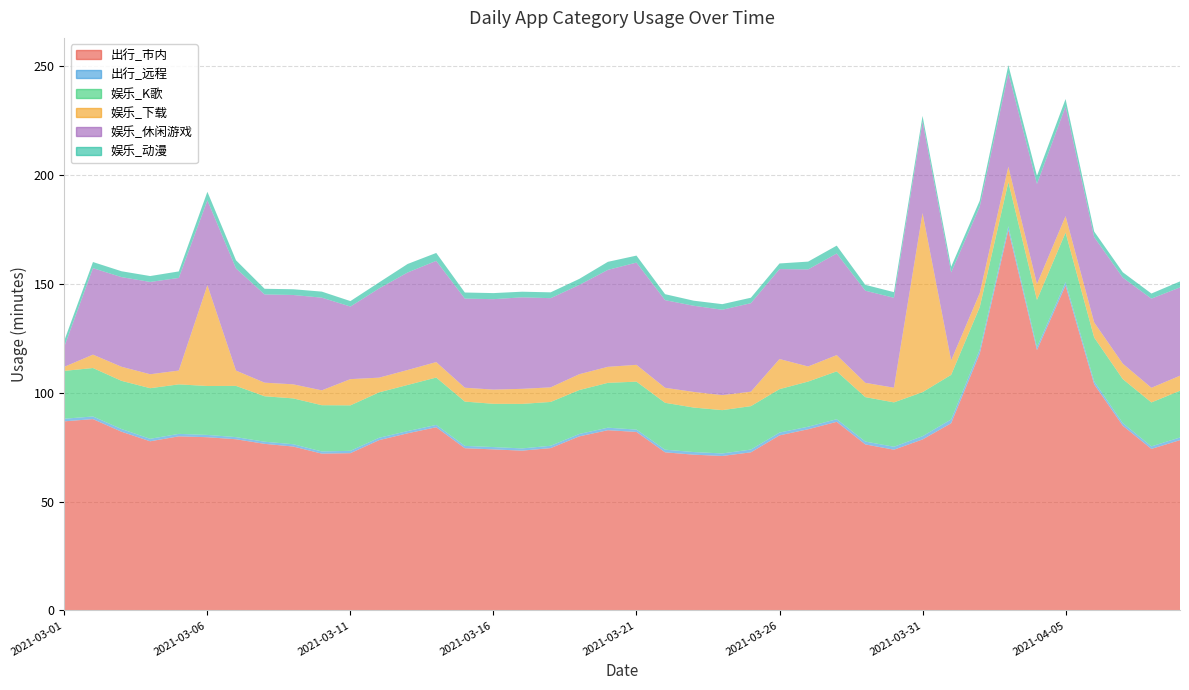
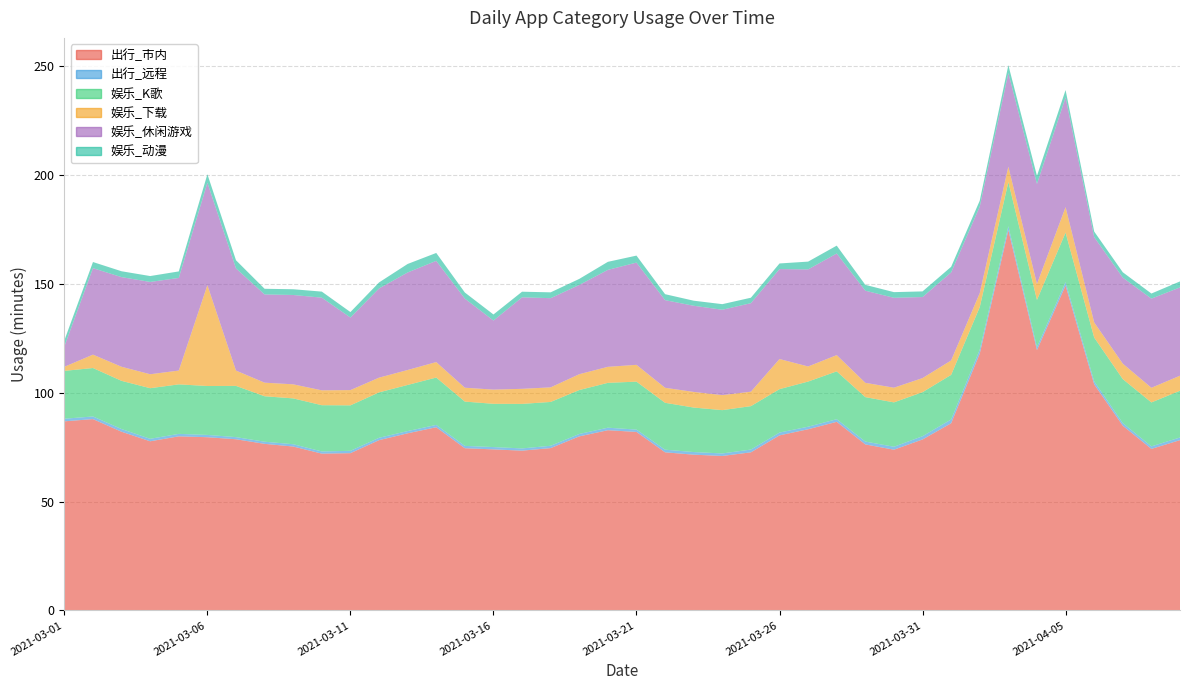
  {
    "出行_市内": {
      "2021-03-01": 87,
      "2021-03-26": 80,
      "2021-03-31": 79,
      "2021-04-05": 149
    },
    "出行_远程": {
      "2021-03-01": 1,
      "2021-03-26": 1,
      "2021-03-31": 1,
      "2021-04-05": 2
    },
    "娱乐_下载": {
      "2021-03-01": 2,
      "2021-03-06": 46,
-     "2021-03-11": 12,
+     "2021-03-11": 7,
      "2021-03-16": 7,
      "2021-03-21": 8,
      "2021-03-26": 14,
-     "2021-03-31": 82,
-     "2021-04-05": 8
+     "2021-03-31": 6,
+     "2021-04-05": 12
    },
    "娱乐_休闲游戏": {
      "2021-03-01": 9,
-     "2021-03-06": 39,
+     "2021-03-06": 47,
      "2021-03-11": 33,
-     "2021-03-16": 42,
+     "2021-03-16": 32,
      "2021-03-21": 47,
      "2021-03-26": 41,
-     "2021-03-31": 42,
+     "2021-03-31": 37,
      "2021-04-05": 50
    }
  }
